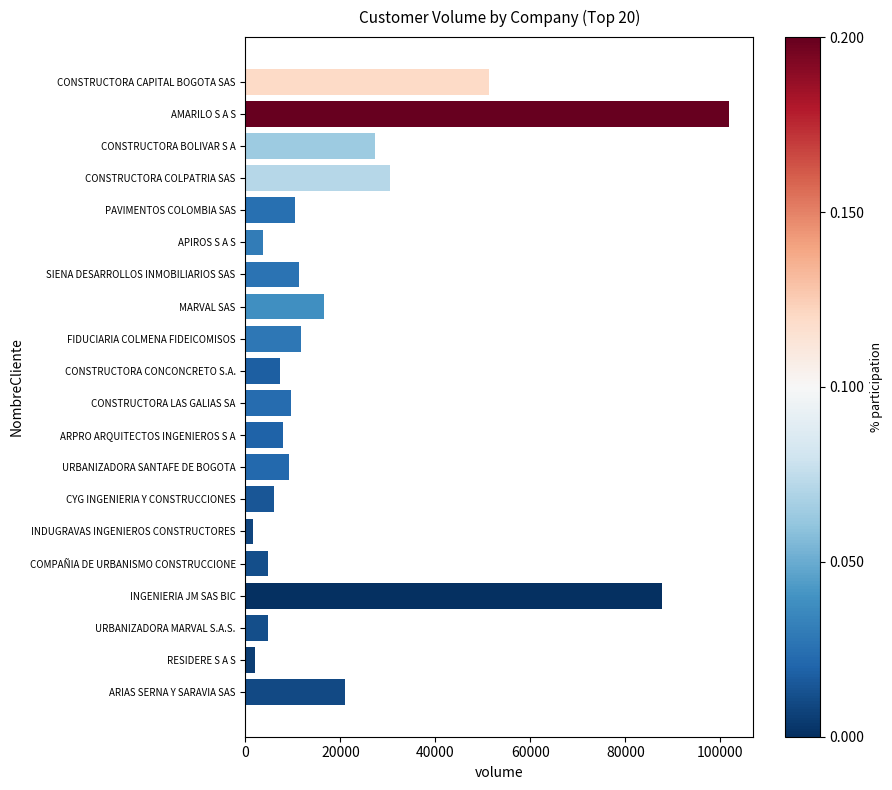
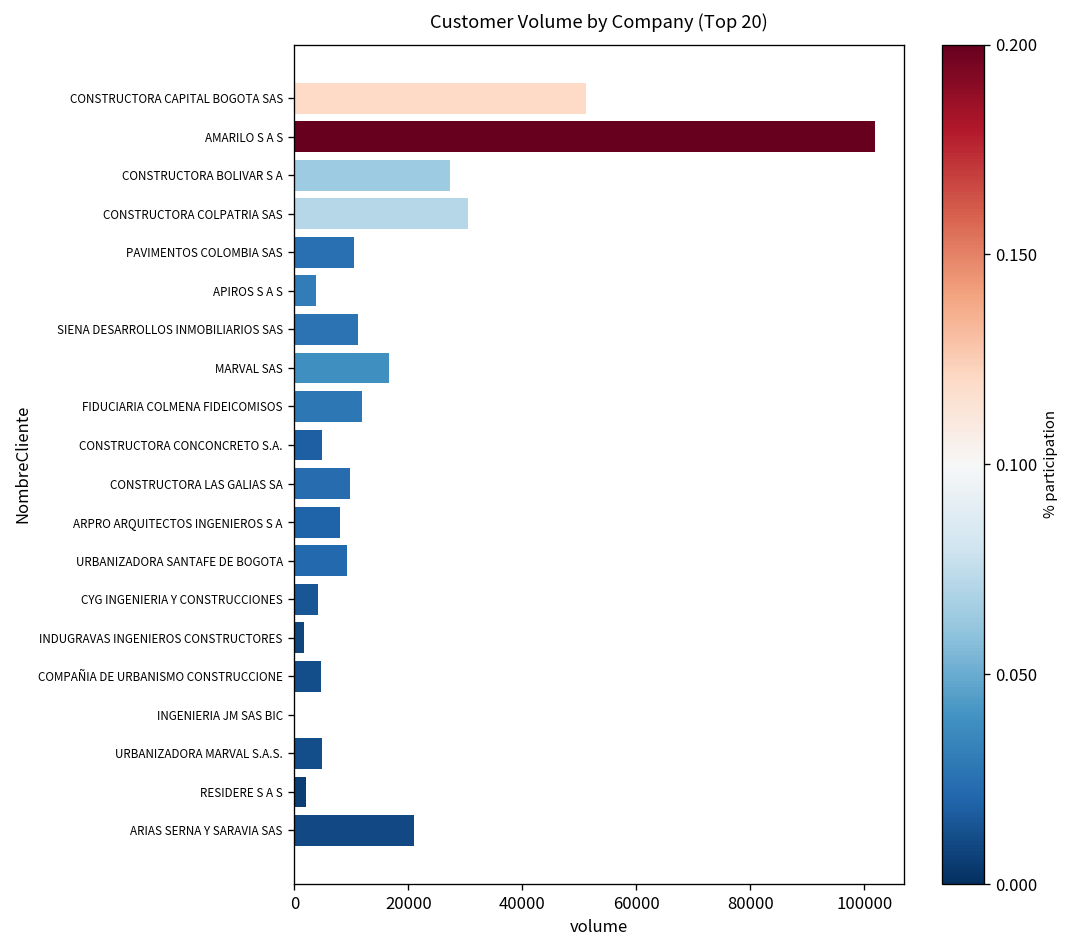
  {
    "CONSTRUCTORA CAPITAL BOGOTA SAS": 51000,
    "AMARILO S A S": 102000,
    "CONSTRUCTORA BOLIVAR S A": 27000,
    "CONSTRUCTORA COLPATRIA SAS": 30000,
    "PAVIMENTOS COLOMBIA SAS": 10000,
    "APIROS S A S": 4000,
    "SIENA DESARROLLOS INMOBILIARIOS SAS": 11000,
    "MARVAL SAS": 17000,
    "FIDUCIARIA COLMENA FIDEICOMISOS": 12000,
-   "CONSTRUCTORA CONCONCRETO S.A.": 7000,
+   "CONSTRUCTORA CONCONCRETO S.A.": 5000,
    "CONSTRUCTORA LAS GALIAS SA": 10000,
    "ARPRO ARQUITECTOS INGENIEROS S A": 8000,
    "URBANIZADORA SANTAFE DE BOGOTA": 9000,
-   "CYG INGENIERIA Y CONSTRUCCIONES": 6000,
+   "CYG INGENIERIA Y CONSTRUCCIONES": 4000,
    "INDUGRAVAS INGENIEROS CONSTRUCTORES": 2000,
    "COMPAÑIA DE URBANISMO CONSTRUCCIONE": 5000,
-   "INGENIERIA JM SAS BIC": 88000,
+   "INGENIERIA JM SAS BIC": 0,
    "URBANIZADORA MARVAL S.A.S.": 5000,
    "RESIDERE S A S": 2000,
    "ARIAS SERNA Y SARAVIA SAS": 21000
  }
